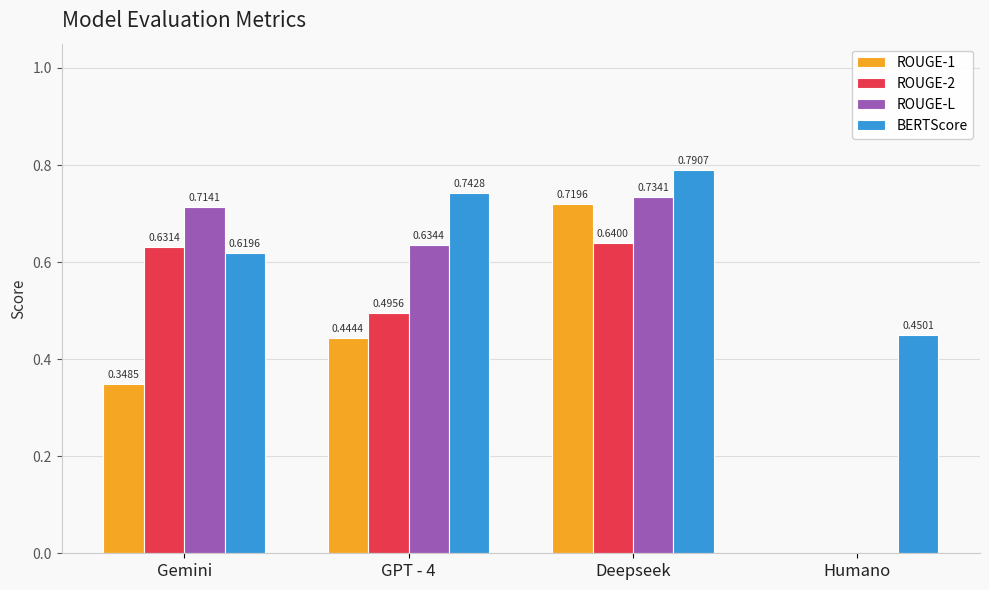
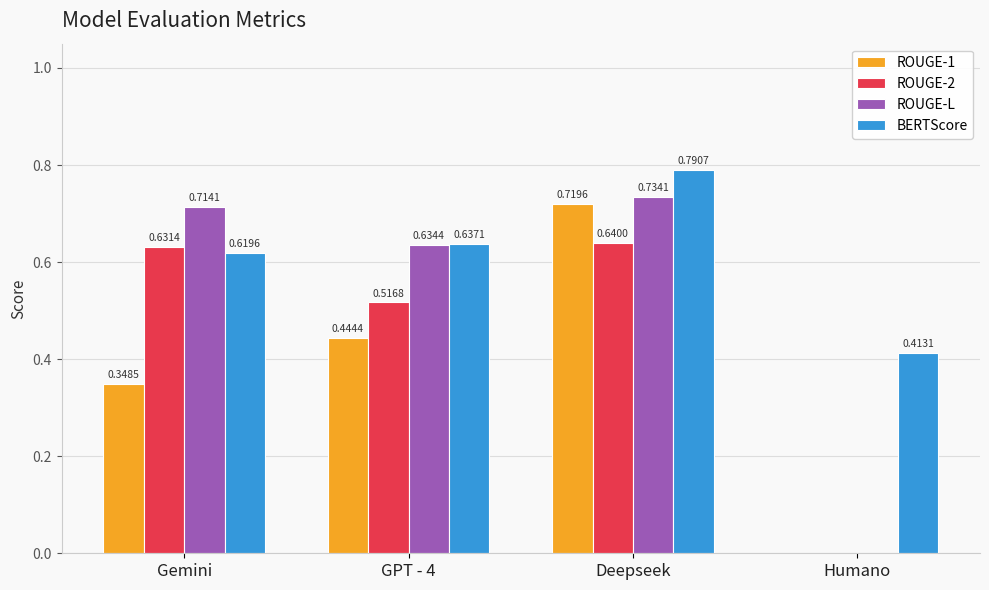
  {
    "ROUGE-1": {
      "Gemini": 0.3485,
      "GPT - 4": 0.4444,
      "Deepseek": 0.7196
    },
    "ROUGE-2": {
      "Gemini": 0.6314,
-     "GPT - 4": 0.4956,
+     "GPT - 4": 0.5168,
      "Deepseek": 0.6400
    },
    "ROUGE-L": {
      "Gemini": 0.7141,
      "GPT - 4": 0.6344,
      "Deepseek": 0.7341
    },
    "BERTScore": {
      "Gemini": 0.6196,
-     "GPT - 4": 0.7428,
+     "GPT - 4": 0.6371,
      "Deepseek": 0.7907,
-     "Humano": 0.4501
+     "Humano": 0.4131
    }
  }
